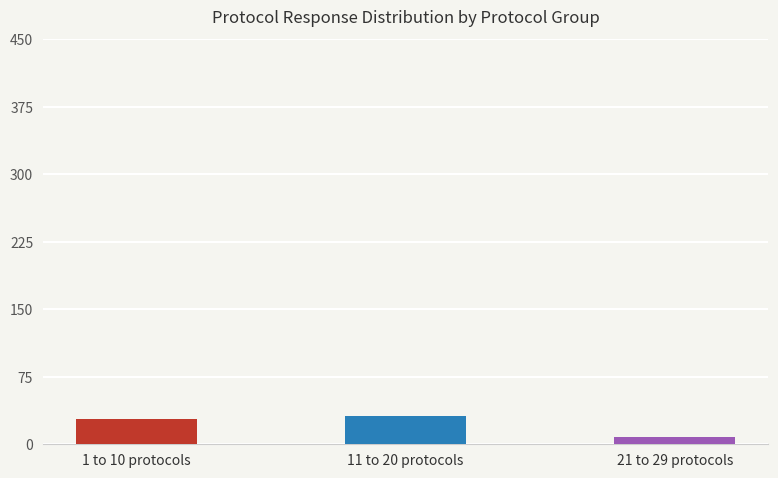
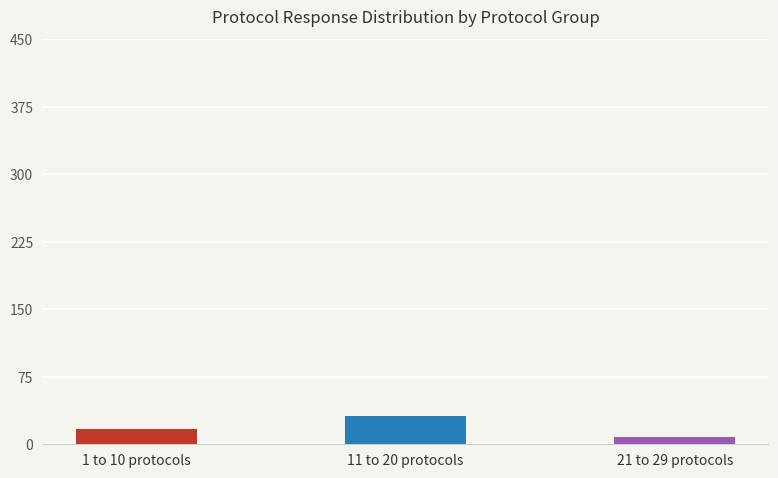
  {
-   "1 to 10 protocols": 30,
+   "1 to 10 protocols": 20,
    "11 to 20 protocols": 30,
    "21 to 29 protocols": 10
  }
